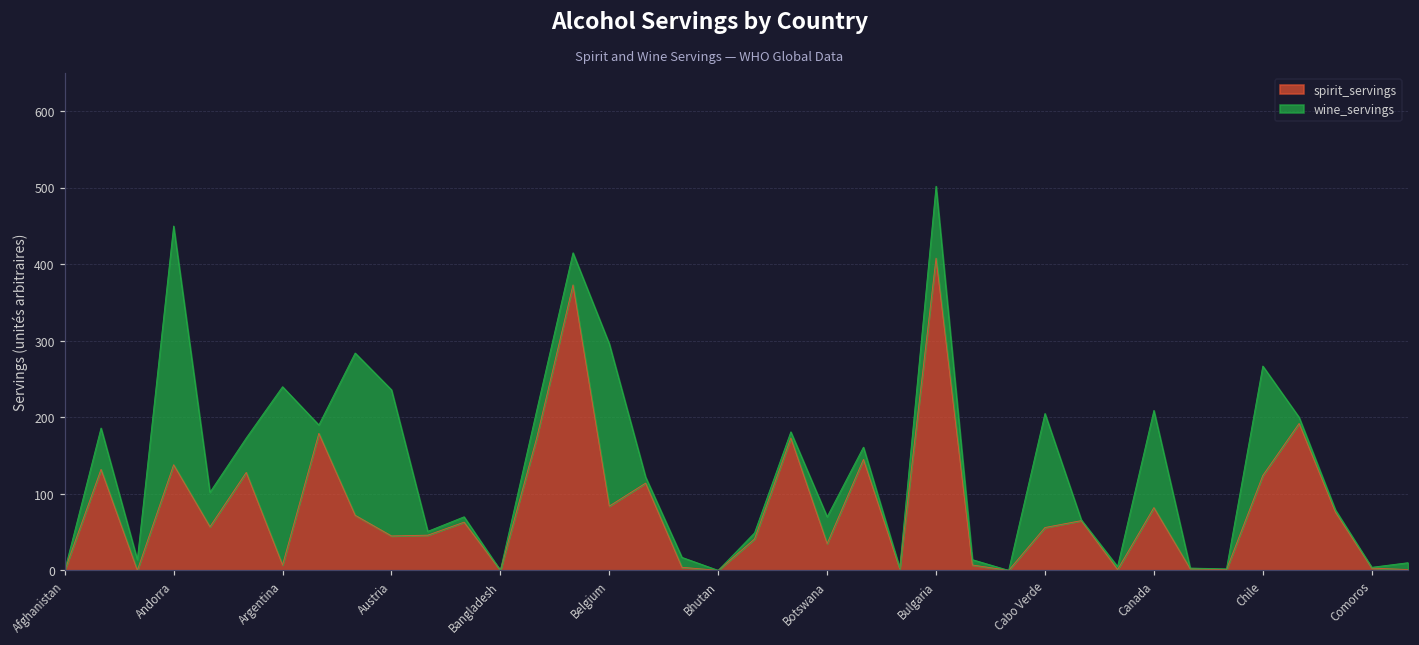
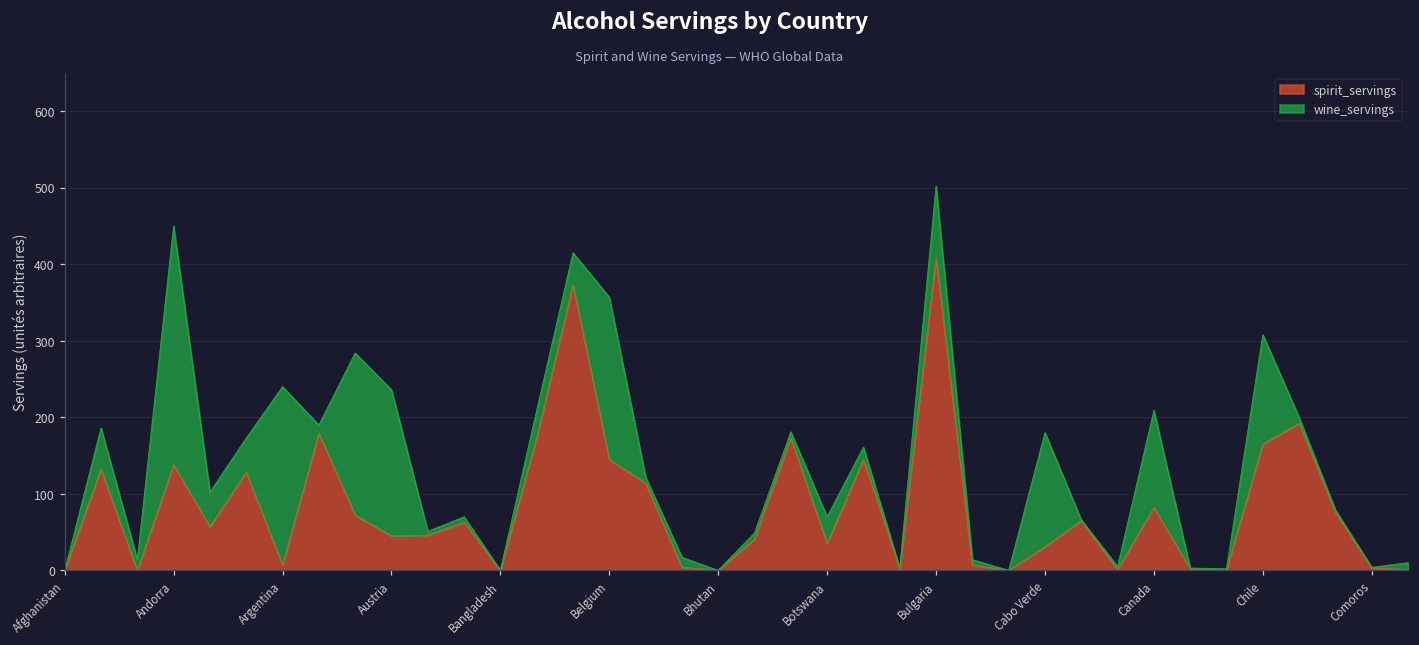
  {
    "spirit_servings": {
      "Andorra": 140,
      "Argentina": 10,
      "Austria": 50,
-     "Belgium": 80,
+     "Belgium": 150,
      "Botswana": 40,
      "Bulgaria": 410,
-     "Cabo Verde": 60,
+     "Cabo Verde": 30,
      "Canada": 80,
-     "Chile": 120
+     "Chile": 170
    },
    "wine_servings": {
      "Andorra": 310,
      "Argentina": 230,
      "Austria": 190,
      "Belgium": 210,
      "Botswana": 40,
      "Bulgaria": 90,
      "Cabo Verde": 150,
      "Canada": 130,
      "Chile": 140
    }
  }
